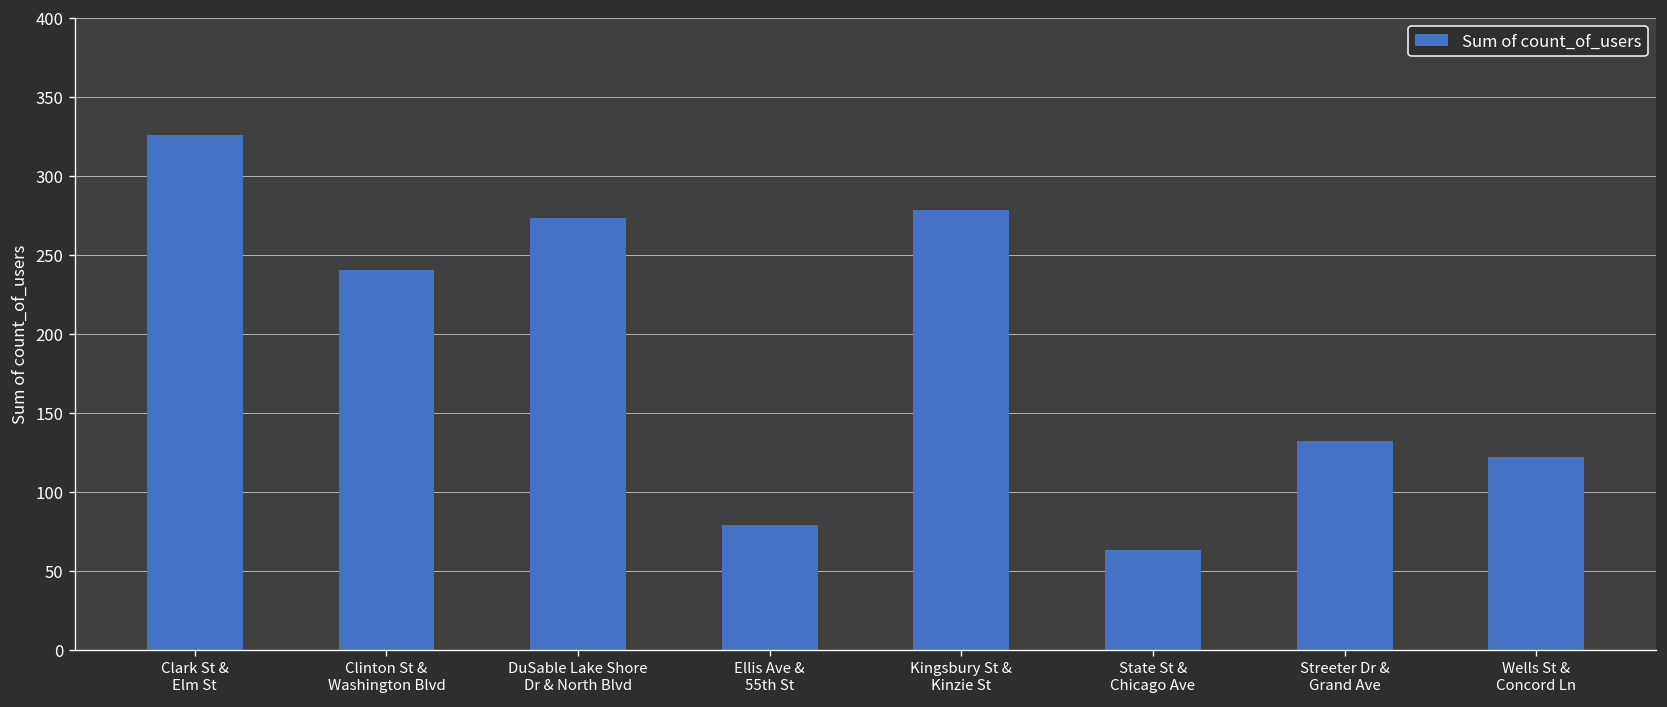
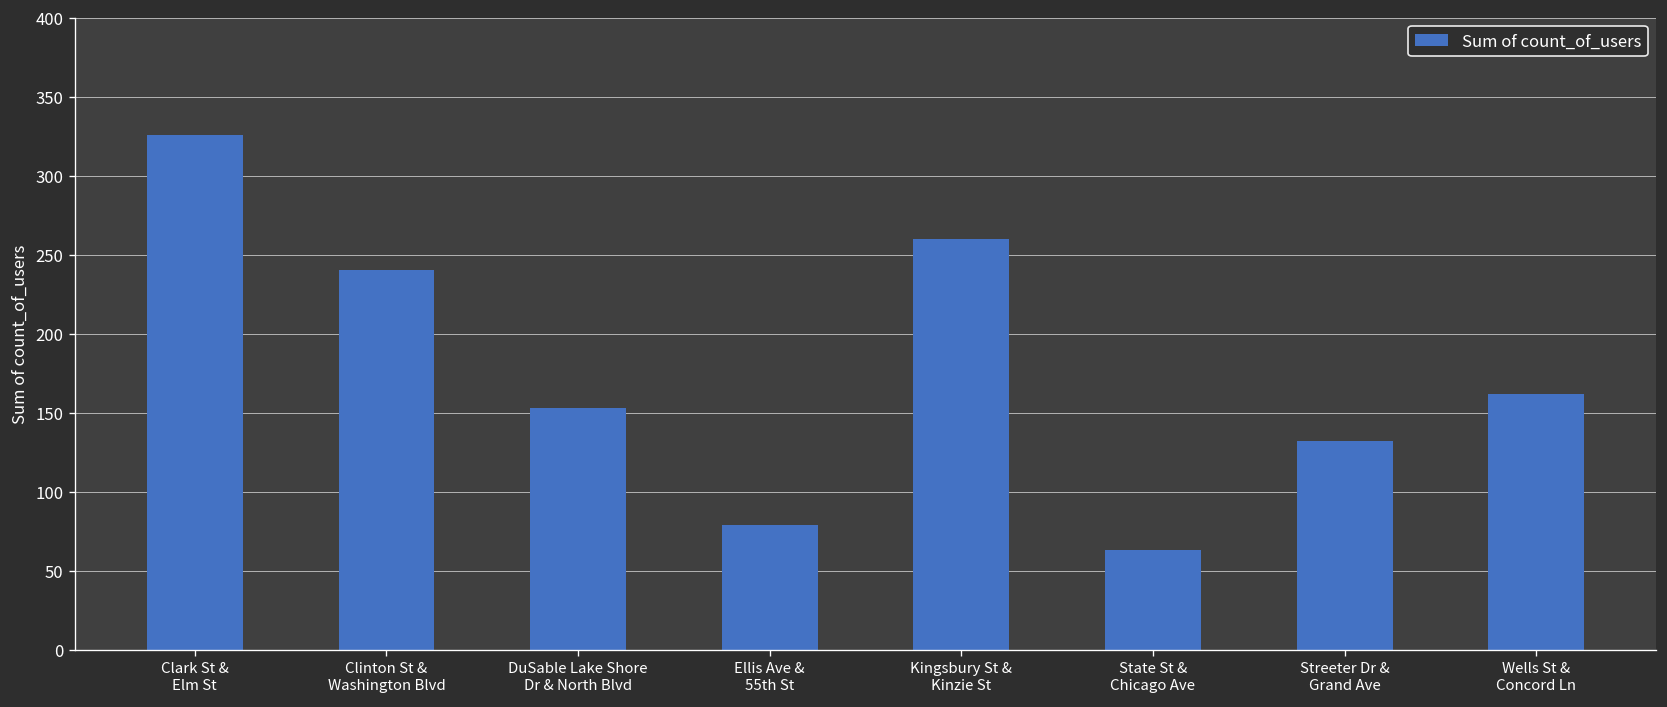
  {
    "Clark St & Elm St": 326,
    "Clinton St & Washington Blvd": 240,
-   "DuSable Lake Shore Dr & North Blvd": 273,
+   "DuSable Lake Shore Dr & North Blvd": 153,
    "Ellis Ave & 55th St": 79,
-   "Kingsbury St & Kinzie St": 278,
+   "Kingsbury St & Kinzie St": 260,
    "State St & Chicago Ave": 63,
    "Streeter Dr & Grand Ave": 132,
-   "Wells St & Concord Ln": 122
+   "Wells St & Concord Ln": 162
  }
